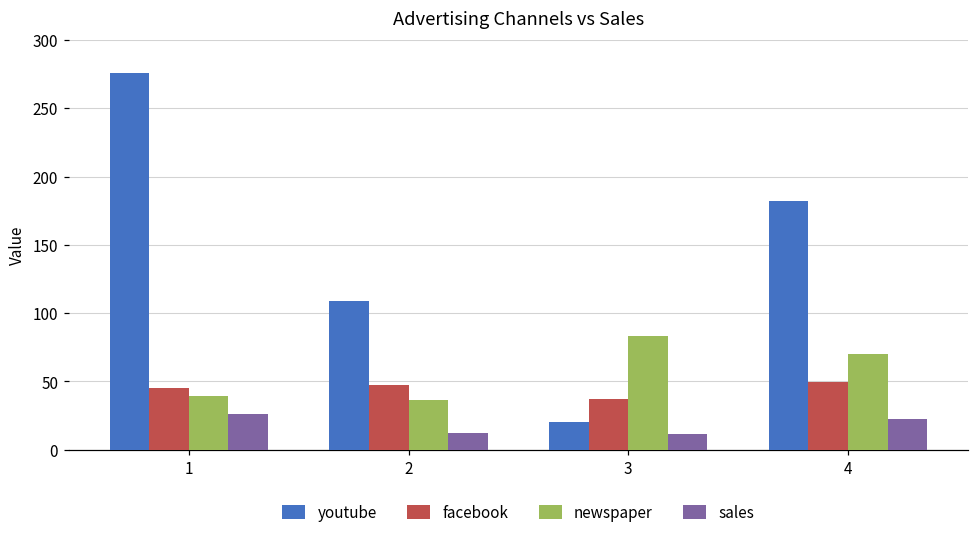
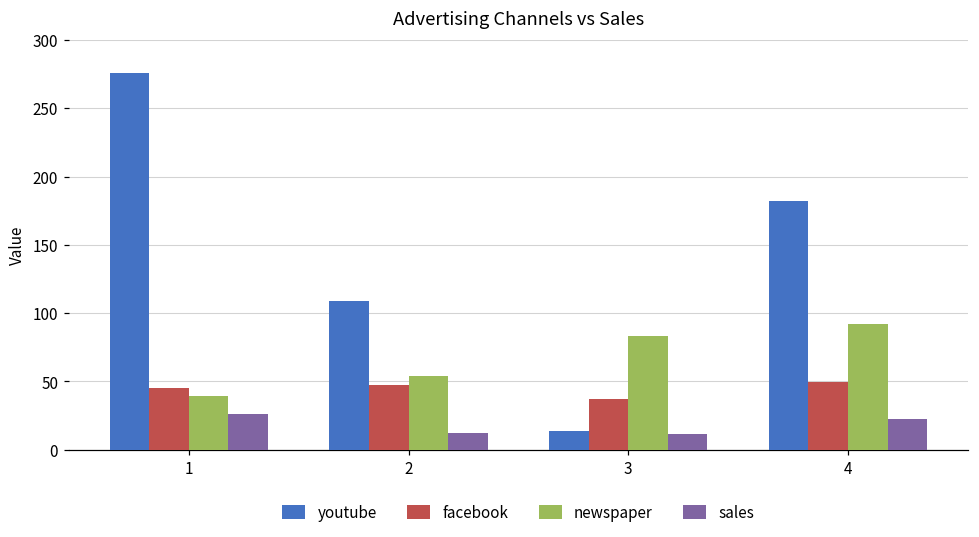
  {
    "youtube": {
      "1": 276,
      "2": 109,
-     "3": 21,
+     "3": 13,
      "4": 182
    },
    "facebook": {
      "1": 45,
      "2": 47,
      "3": 37,
      "4": 50
    },
    "newspaper": {
      "1": 39,
-     "2": 37,
+     "2": 54,
      "3": 83,
-     "4": 70
+     "4": 92
    },
    "sales": {
      "1": 27,
      "2": 13,
      "3": 11,
      "4": 22
    }
  }
